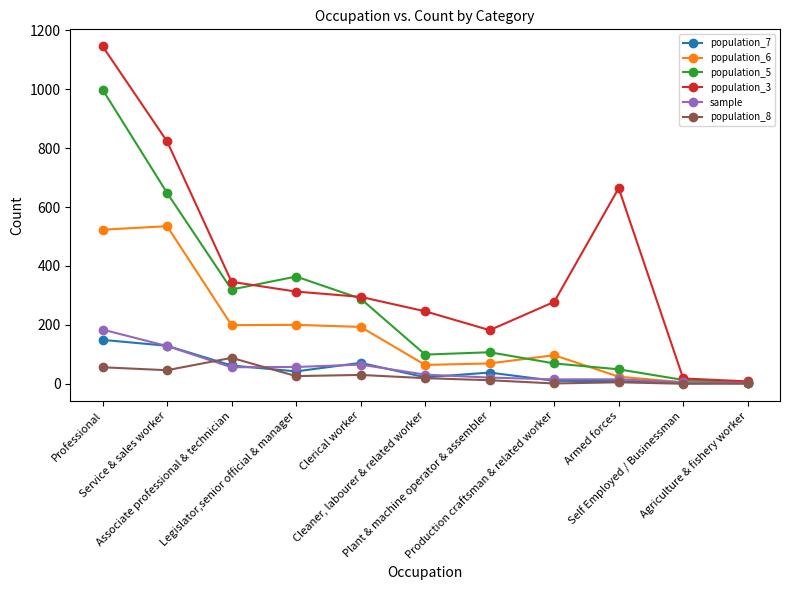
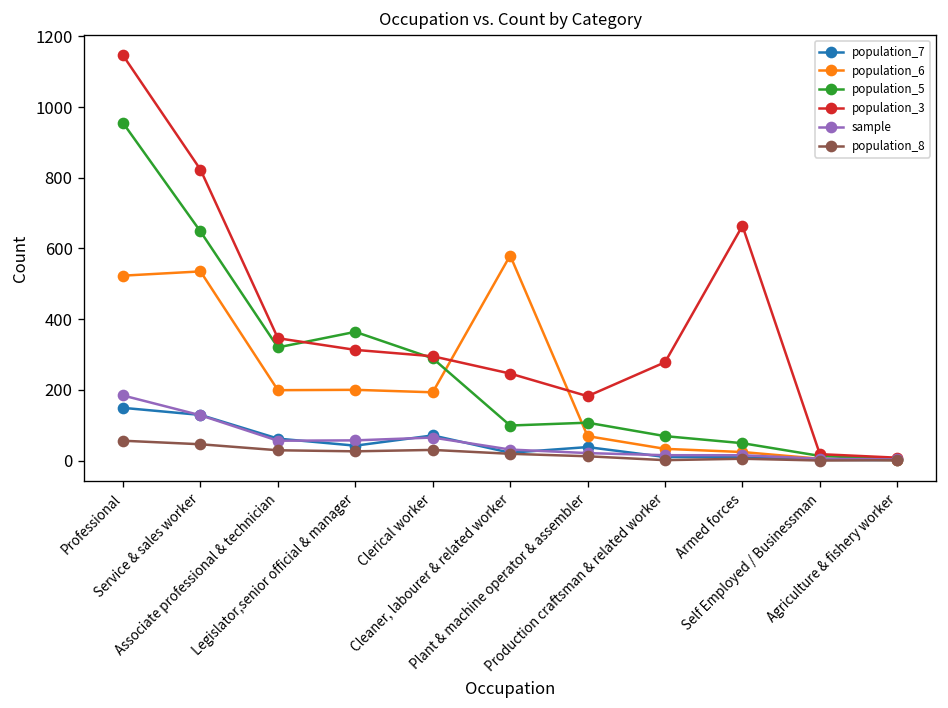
  {
    "population_7": {
      "Professional": 150,
      "Legislator,senior official & manager": 40,
      "Plant & machine operator & assembler": 40
    },
    "population_6": {
      "Professional": 520,
      "Service & sales worker": 540,
      "Associate professional & technician": 200,
      "Legislator,senior official & manager": 200,
      "Clerical worker": 190,
-     "Cleaner, labourer & related worker": 60,
+     "Cleaner, labourer & related worker": 580,
      "Plant & machine operator & assembler": 70,
-     "Production craftsman & related worker": 100,
+     "Production craftsman & related worker": 30,
      "Armed forces": 20
    },
    "population_5": {
-     "Professional": 1000,
+     "Professional": 960,
      "Service & sales worker": 650,
      "Associate professional & technician": 320,
      "Legislator,senior official & manager": 360,
      "Cleaner, labourer & related worker": 100,
      "Plant & machine operator & assembler": 110,
      "Production craftsman & related worker": 70,
      "Armed forces": 50
    },
    "population_3": {
      "Professional": 1150,
      "Service & sales worker": 820,
      "Associate professional & technician": 350,
      "Legislator,senior official & manager": 310,
      "Cleaner, labourer & related worker": 250,
      "Plant & machine operator & assembler": 180,
      "Production craftsman & related worker": 280,
      "Armed forces": 660
    },
    "sample": {
      "Professional": 180,
      "Legislator,senior official & manager": 60,
      "Cleaner, labourer & related worker": 30,
      "Plant & machine operator & assembler": 20
    },
    "population_8": {
      "Professional": 60,
      "Service & sales worker": 50,
-     "Associate professional & technician": 90,
+     "Associate professional & technician": 30,
      "Legislator,senior official & manager": 30,
      "Clerical worker": 30,
      "Plant & machine operator & assembler": 10,
      "Production craftsman & related worker": 0
    }
  }
